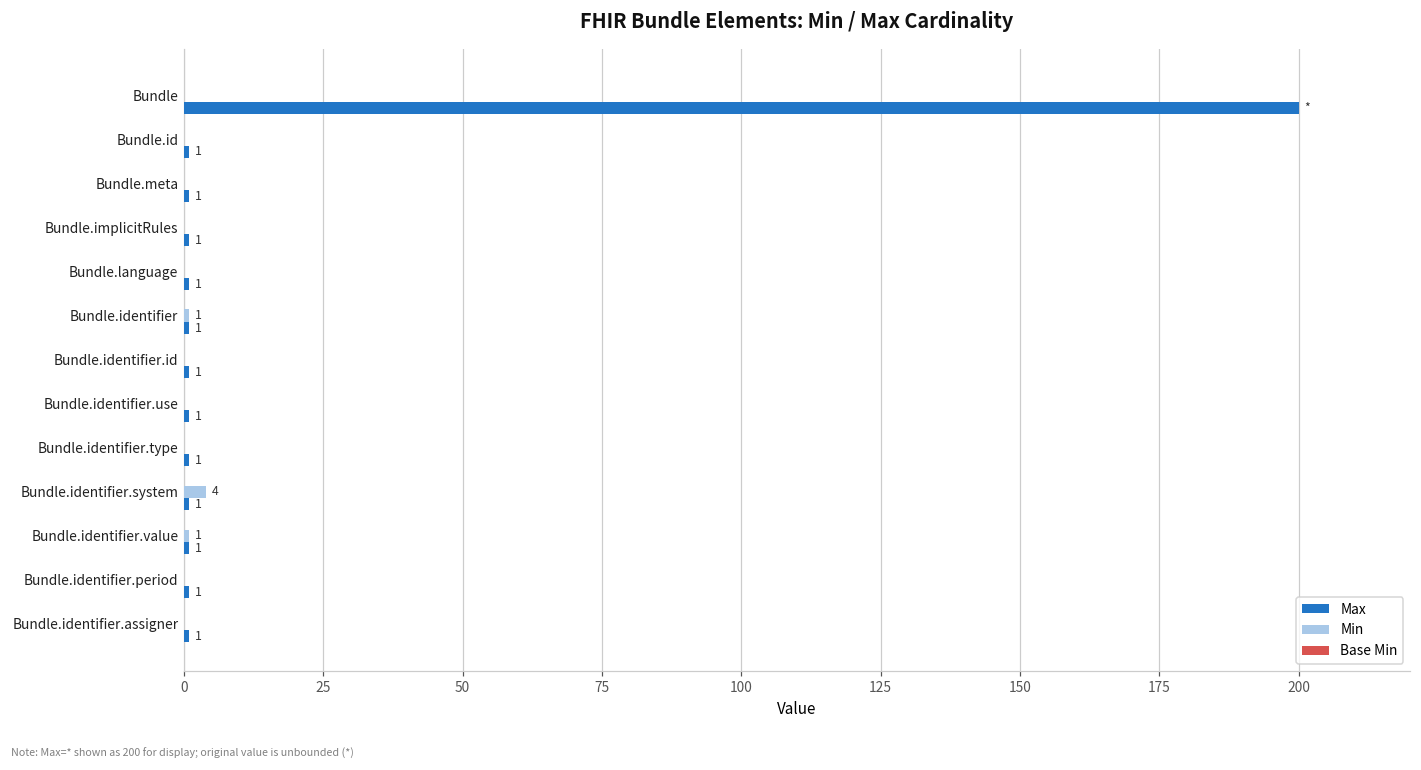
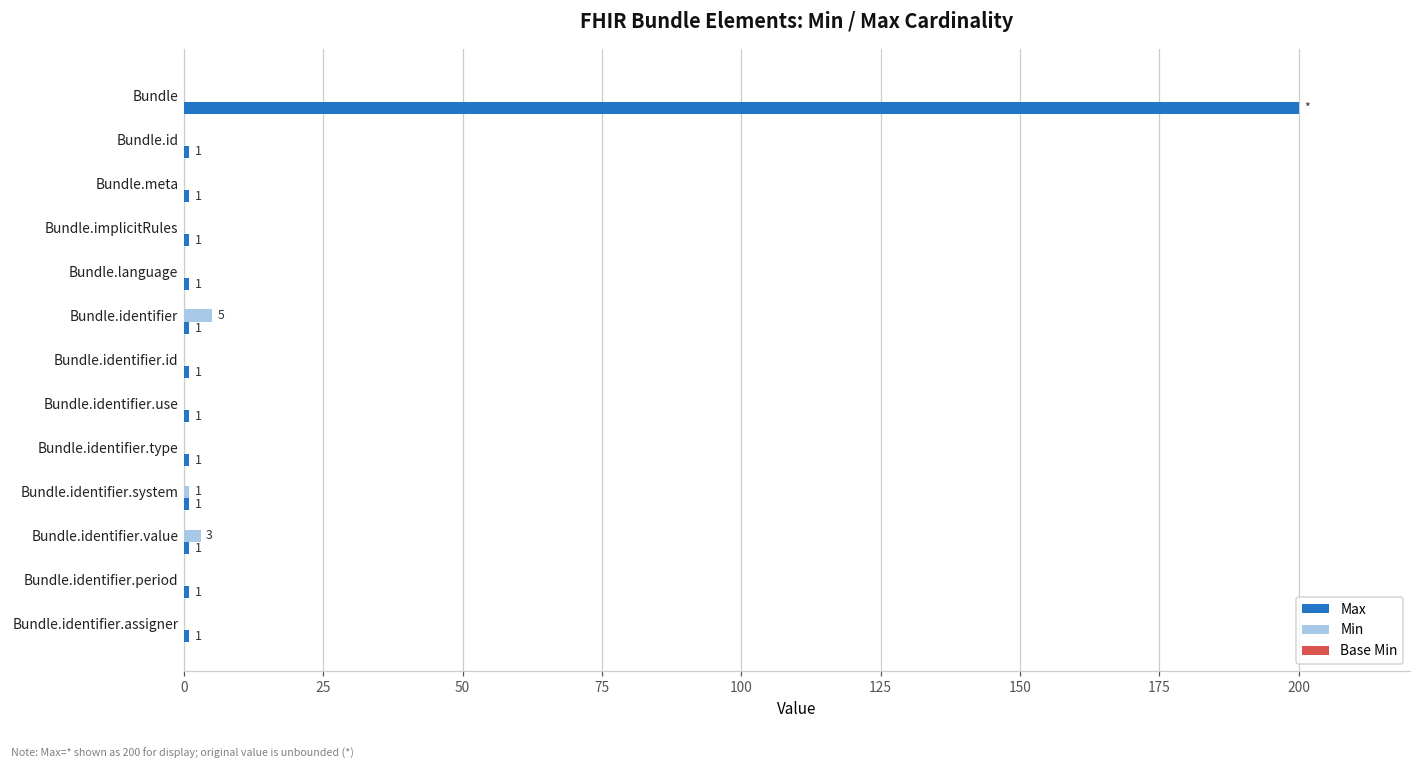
  {
    "Max": {
      "Bundle.id": 1,
      "Bundle.meta": 1,
      "Bundle.implicitRules": 1,
      "Bundle.language": 1,
      "Bundle.identifier": 1,
      "Bundle.identifier.id": 1,
      "Bundle.identifier.use": 1,
      "Bundle.identifier.type": 1,
      "Bundle.identifier.system": 1,
      "Bundle.identifier.value": 1,
      "Bundle.identifier.period": 1,
      "Bundle.identifier.assigner": 1
    },
    "Min": {
-     "Bundle.identifier": 1,
-     "Bundle.identifier.system": 4,
-     "Bundle.identifier.value": 1
+     "Bundle.identifier": 5,
+     "Bundle.identifier.system": 1,
+     "Bundle.identifier.value": 3
    },
    "Base Min": {
      "Bundle": 0,
      "Bundle.id": 0,
      "Bundle.meta": 0,
      "Bundle.implicitRules": 0,
      "Bundle.language": 0,
      "Bundle.identifier": 0,
      "Bundle.identifier.id": 0,
      "Bundle.identifier.use": 0,
      "Bundle.identifier.type": 0,
      "Bundle.identifier.system": 0,
      "Bundle.identifier.value": 0,
      "Bundle.identifier.period": 0,
      "Bundle.identifier.assigner": 0
    }
  }
